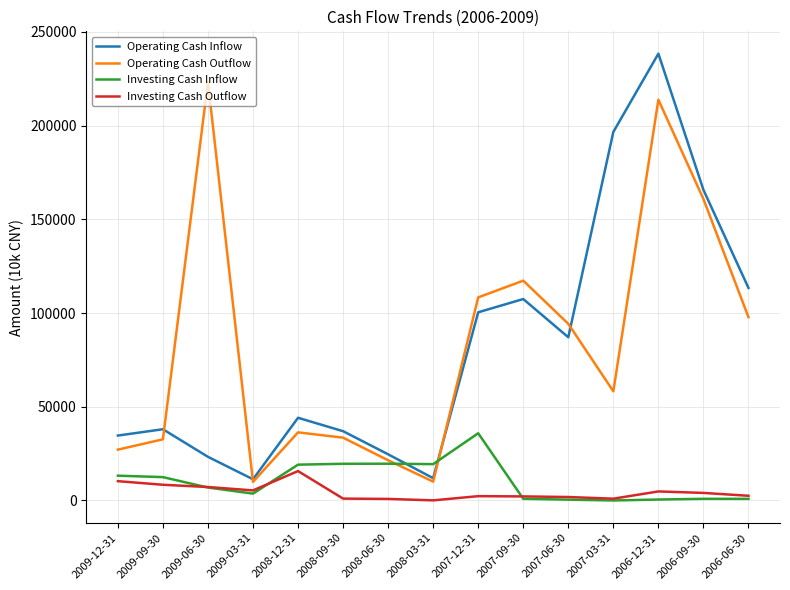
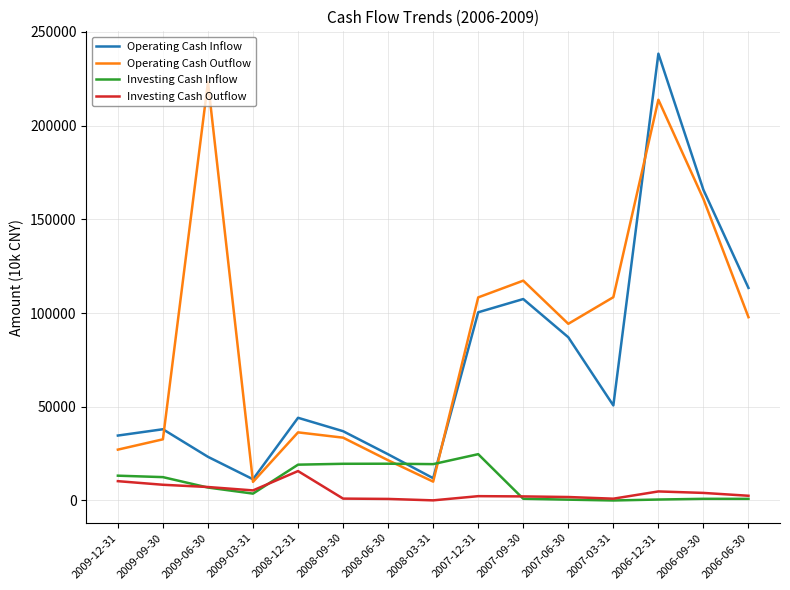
  {
    "Operating Cash Inflow": {
      "2009-12-31": 35000,
      "2009-09-30": 38000,
      "2009-06-30": 23000,
      "2009-03-31": 11000,
      "2008-12-31": 44000,
      "2008-09-30": 37000,
      "2008-06-30": 25000,
      "2008-03-31": 12000,
      "2007-12-31": 100000,
      "2007-09-30": 107000,
      "2007-06-30": 87000,
-     "2007-03-31": 197000,
+     "2007-03-31": 51000,
      "2006-12-31": 238000,
      "2006-09-30": 166000,
      "2006-06-30": 113000
    },
    "Operating Cash Outflow": {
      "2009-12-31": 27000,
      "2009-09-30": 33000,
      "2009-03-31": 10000,
      "2008-12-31": 36000,
      "2008-09-30": 34000,
      "2008-06-30": 21000,
      "2008-03-31": 10000,
      "2007-12-31": 108000,
      "2007-09-30": 117000,
      "2007-06-30": 94000,
-     "2007-03-31": 58000,
+     "2007-03-31": 108000,
      "2006-12-31": 214000,
      "2006-09-30": 161000,
      "2006-06-30": 98000
    },
    "Investing Cash Inflow": {
      "2009-12-31": 13000,
      "2009-09-30": 12000,
      "2009-03-31": 4000,
      "2008-12-31": 19000,
      "2008-09-30": 20000,
      "2008-06-30": 20000,
      "2008-03-31": 19000,
-     "2007-12-31": 36000,
+     "2007-12-31": 25000,
      "2007-06-30": 0,
      "2006-12-31": 1000,
      "2006-09-30": 1000,
      "2006-06-30": 1000
    },
    "Investing Cash Outflow": {
      "2009-12-31": 10000,
      "2009-09-30": 8000,
      "2009-03-31": 5000,
      "2008-12-31": 16000,
      "2008-09-30": 1000,
      "2008-06-30": 1000,
      "2008-03-31": 0,
      "2007-12-31": 2000,
      "2007-06-30": 2000,
      "2006-12-31": 5000,
      "2006-09-30": 4000,
      "2006-06-30": 3000
    }
  }
